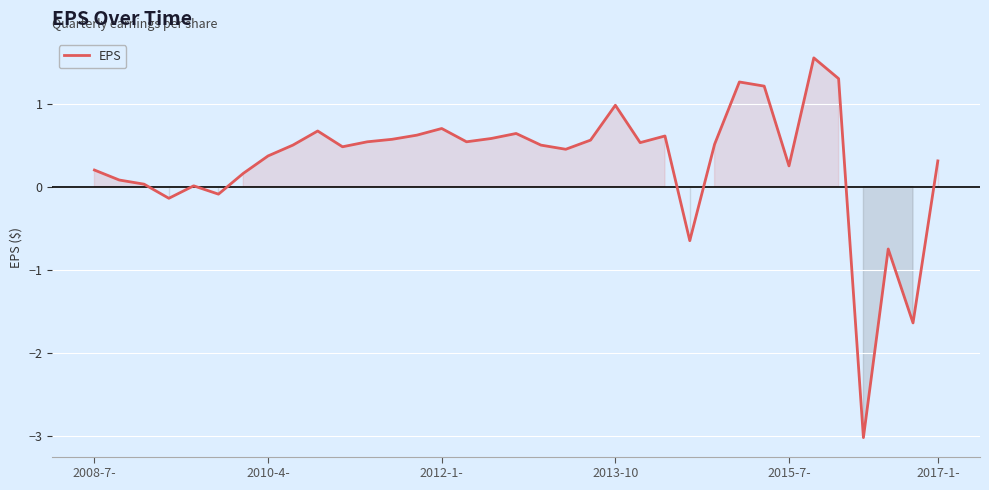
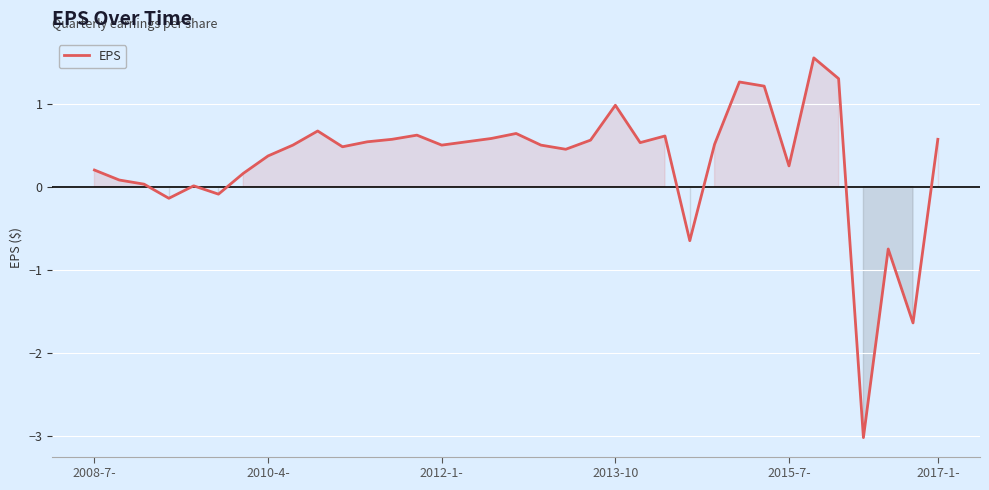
  {
    "2008-7-": 0.2,
    "2010-4-": 0.4,
-   "2012-1-": 0.7,
+   "2012-1-": 0.5,
    "2013-10": 1.0,
    "2015-7-": 0.3,
-   "2017-1-": 0.3
+   "2017-1-": 0.6
  }
